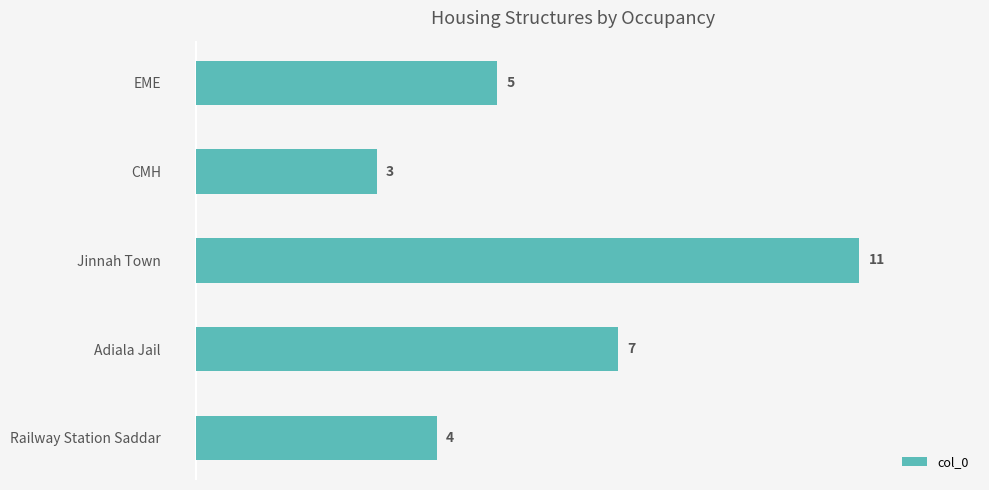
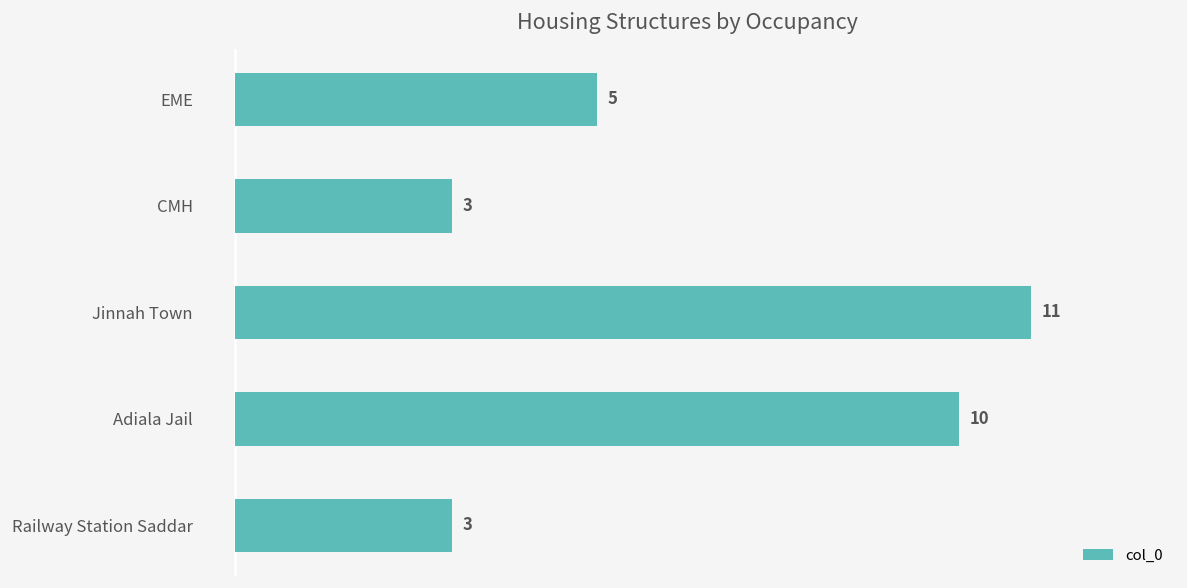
  {
    "EME": 5,
    "CMH": 3,
    "Jinnah Town": 11,
-   "Adiala Jail": 7,
-   "Railway Station Saddar": 4
+   "Adiala Jail": 10,
+   "Railway Station Saddar": 3
  }
